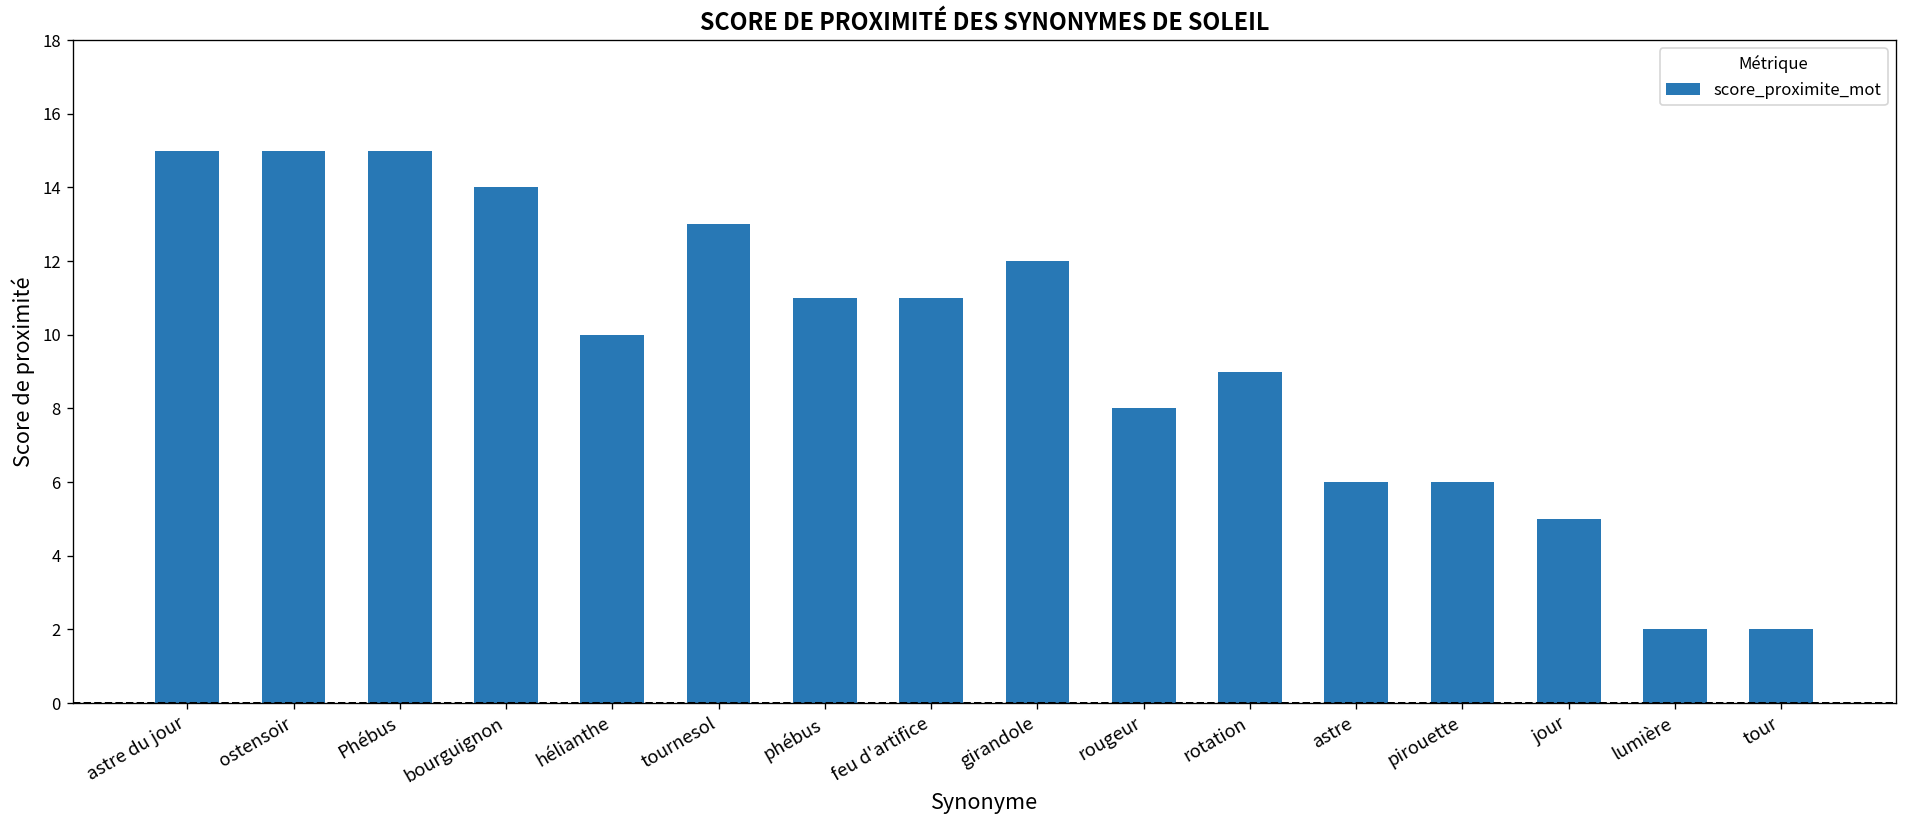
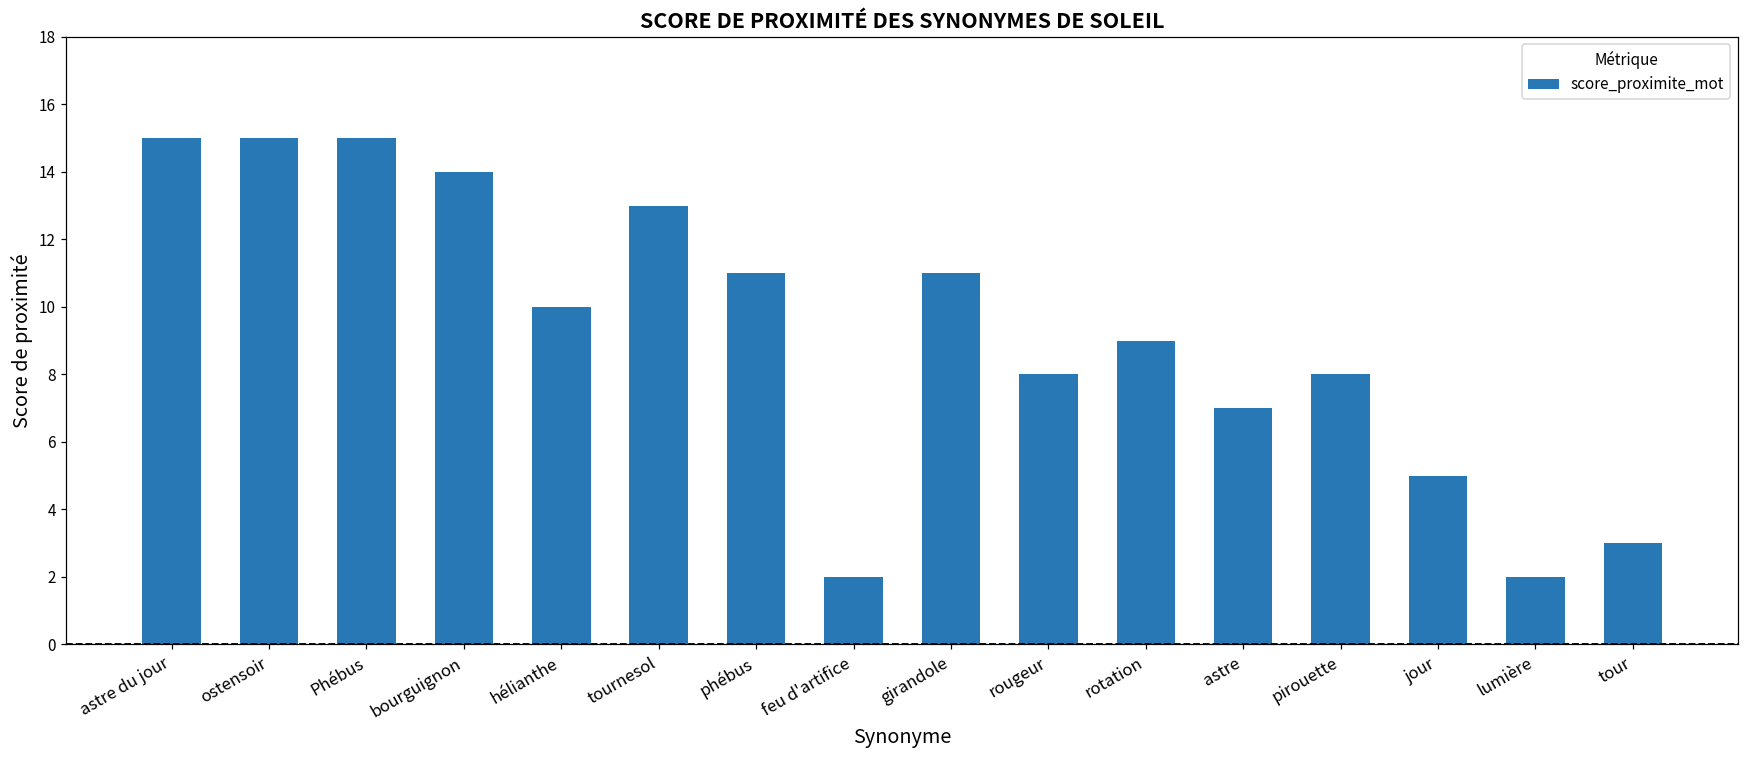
  {
    "astre du jour": 15,
    "ostensoir": 15,
    "Phébus": 15,
    "bourguignon": 14,
    "hélianthe": 10,
    "tournesol": 13,
    "phébus": 11,
-   "feu d'artifice": 11,
-   "girandole": 12,
+   "feu d'artifice": 2,
+   "girandole": 11,
    "rougeur": 8,
    "rotation": 9,
-   "astre": 6,
-   "pirouette": 6,
+   "astre": 7,
+   "pirouette": 8,
    "jour": 5,
    "lumière": 2,
-   "tour": 2
+   "tour": 3
  }
